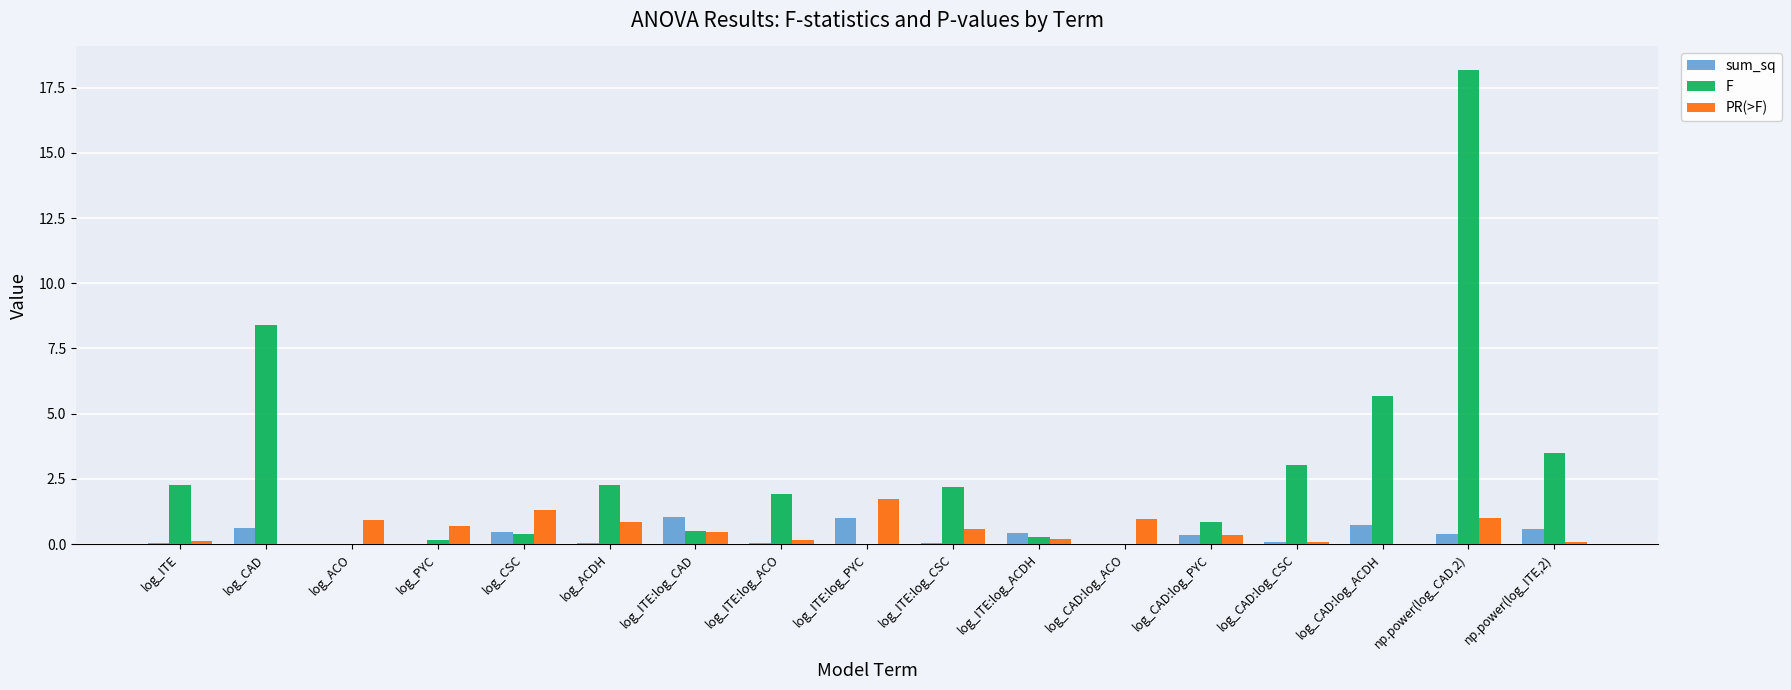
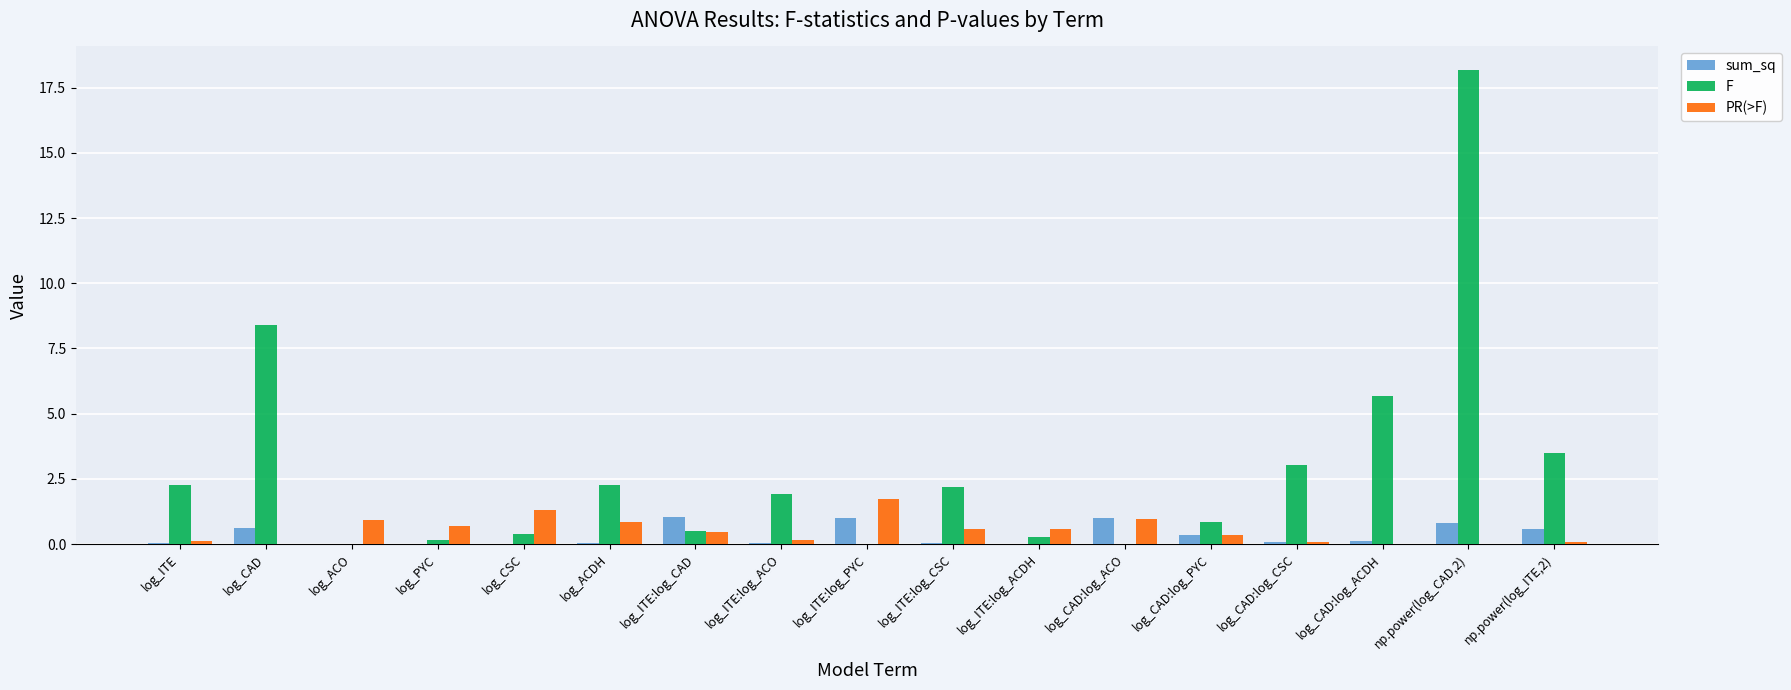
  {
    "sum_sq": {
      "log_CAD": 0.6,
-     "log_CSC": 0.5,
+     "log_CSC": 0.0,
      "log_ITE:log_CAD": 1.0,
      "log_ITE:log_PYC": 1.0,
-     "log_ITE:log_ACDH": 0.4,
-     "log_CAD:log_ACO": 0,
+     "log_ITE:log_ACDH": 0.0,
+     "log_CAD:log_ACO": 1,
      "log_CAD:log_PYC": 0.4,
-     "log_CAD:log_ACDH": 0.8,
-     "np.power(log_CAD,2)": 0.4,
+     "log_CAD:log_ACDH": 0.1,
+     "np.power(log_CAD,2)": 0.8,
      "np.power(log_ITE,2)": 0.6
    },
    "F": {
      "log_ITE": 2.3,
      "log_CAD": 8.4,
      "log_PYC": 0.2,
      "log_CSC": 0.4,
      "log_ACDH": 2.3,
      "log_ITE:log_CAD": 0.5,
      "log_ITE:log_ACO": 1.9,
      "log_ITE:log_CSC": 2.2,
      "log_ITE:log_ACDH": 0.3,
      "log_CAD:log_PYC": 0.9,
      "log_CAD:log_CSC": 3.0,
      "log_CAD:log_ACDH": 5.7,
      "np.power(log_CAD,2)": 18.2,
      "np.power(log_ITE,2)": 3.5
    },
    "PR(>F)": {
      "log_ITE": 0.1,
      "log_ACO": 0.9,
      "log_PYC": 0.7,
      "log_CSC": 1.3,
      "log_ACDH": 0.8,
      "log_ITE:log_CAD": 0.5,
      "log_ITE:log_ACO": 0.2,
      "log_ITE:log_PYC": 1.7,
      "log_ITE:log_CSC": 0.6,
-     "log_ITE:log_ACDH": 0.2,
+     "log_ITE:log_ACDH": 0.6,
      "log_CAD:log_ACO": 1.0,
      "log_CAD:log_PYC": 0.4,
-     "np.power(log_CAD,2)": 1
+     "np.power(log_CAD,2)": 0
    }
  }
